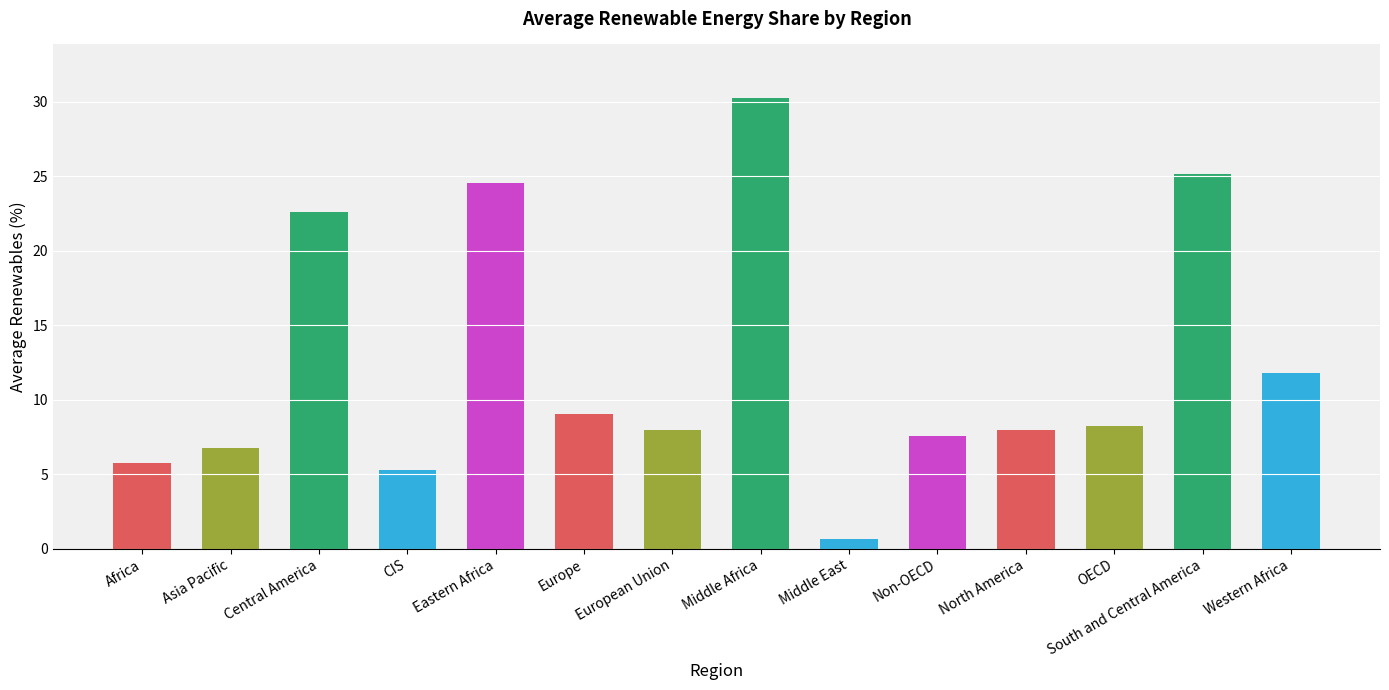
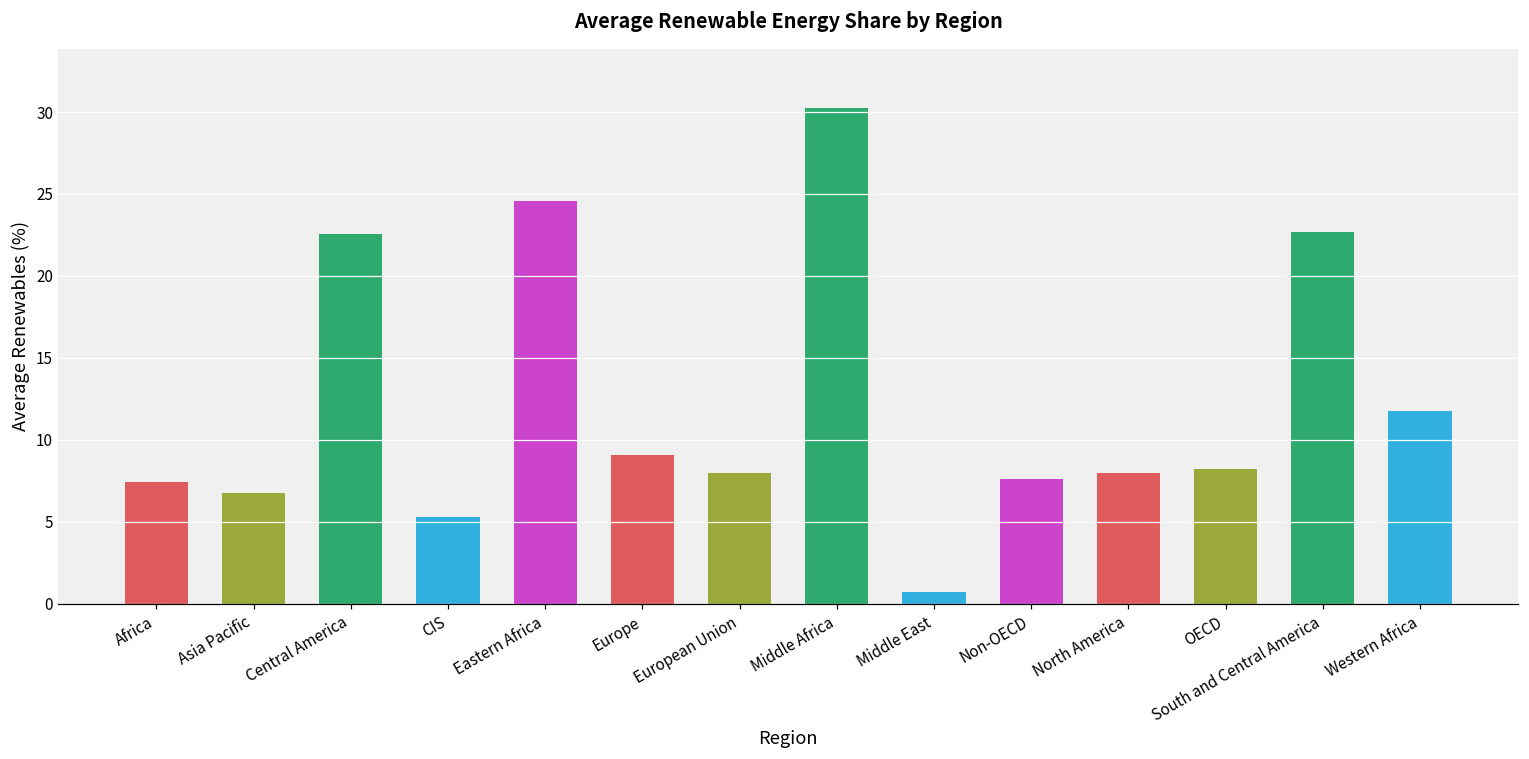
  {
-   "Africa": 5.8,
+   "Africa": 7.4,
    "Asia Pacific": 6.8,
    "Central America": 22.6,
    "CIS": 5.3,
    "Eastern Africa": 24.6,
    "Europe": 9.1,
    "European Union": 8.0,
    "Middle Africa": 30.2,
    "Middle East": 0.7,
    "Non-OECD": 7.6,
    "North America": 8.0,
    "OECD": 8.2,
-   "South and Central America": 25.1,
+   "South and Central America": 22.7,
    "Western Africa": 11.8
  }
